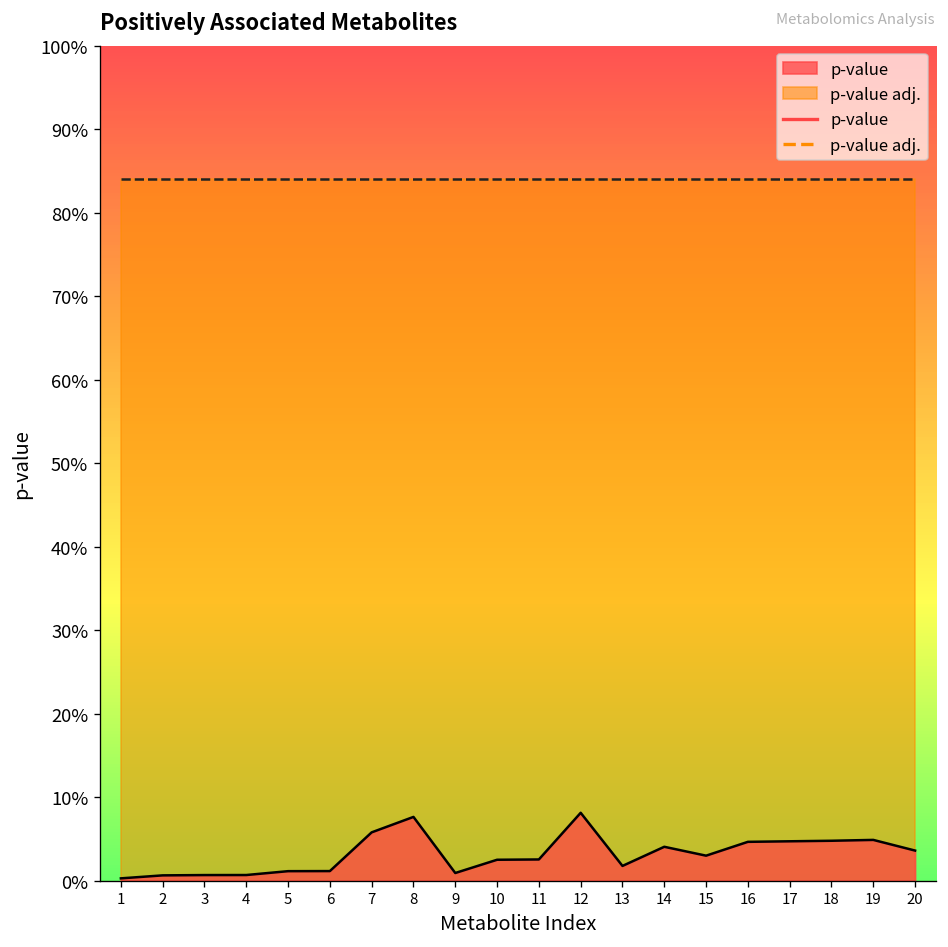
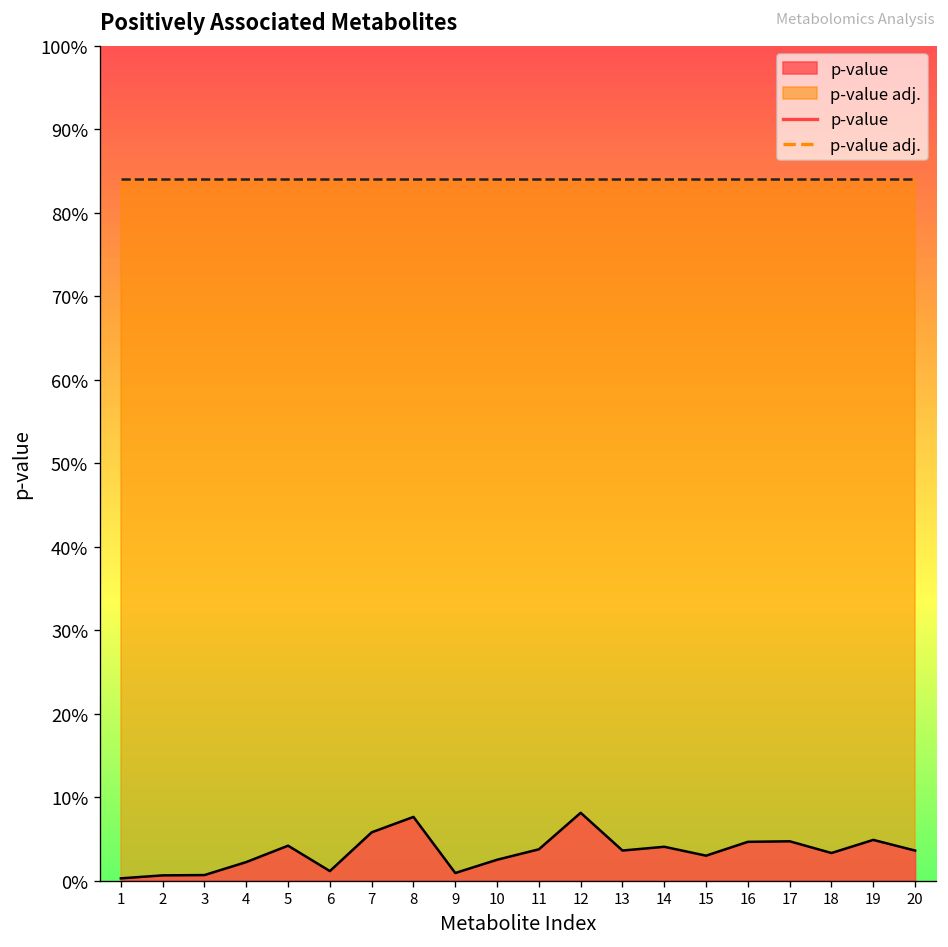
  {
    "p-value": {
      "1": "0%",
      "2": "1%",
      "3": "1%",
-     "4": "1%",
-     "5": "1%",
+     "4": "2%",
+     "5": "4%",
      "6": "1%",
      "7": "6%",
      "8": "8%",
      "9": "1%",
      "10": "3%",
-     "11": "3%",
+     "11": "4%",
      "12": "8%",
-     "13": "2%",
+     "13": "4%",
      "14": "4%",
      "15": "3%",
      "16": "5%",
      "17": "5%",
-     "18": "5%",
+     "18": "3%",
      "19": "5%",
      "20": "4%"
    },
    "p-value adj.": {
      "1": "84%",
      "2": "84%",
      "3": "84%",
      "4": "84%",
      "5": "84%",
      "6": "84%",
      "7": "84%",
      "8": "84%",
      "9": "84%",
      "10": "84%",
      "11": "84%",
      "12": "84%",
      "13": "84%",
      "14": "84%",
      "15": "84%",
      "16": "84%",
      "17": "84%",
      "18": "84%",
      "19": "84%",
      "20": "84%"
    }
  }
